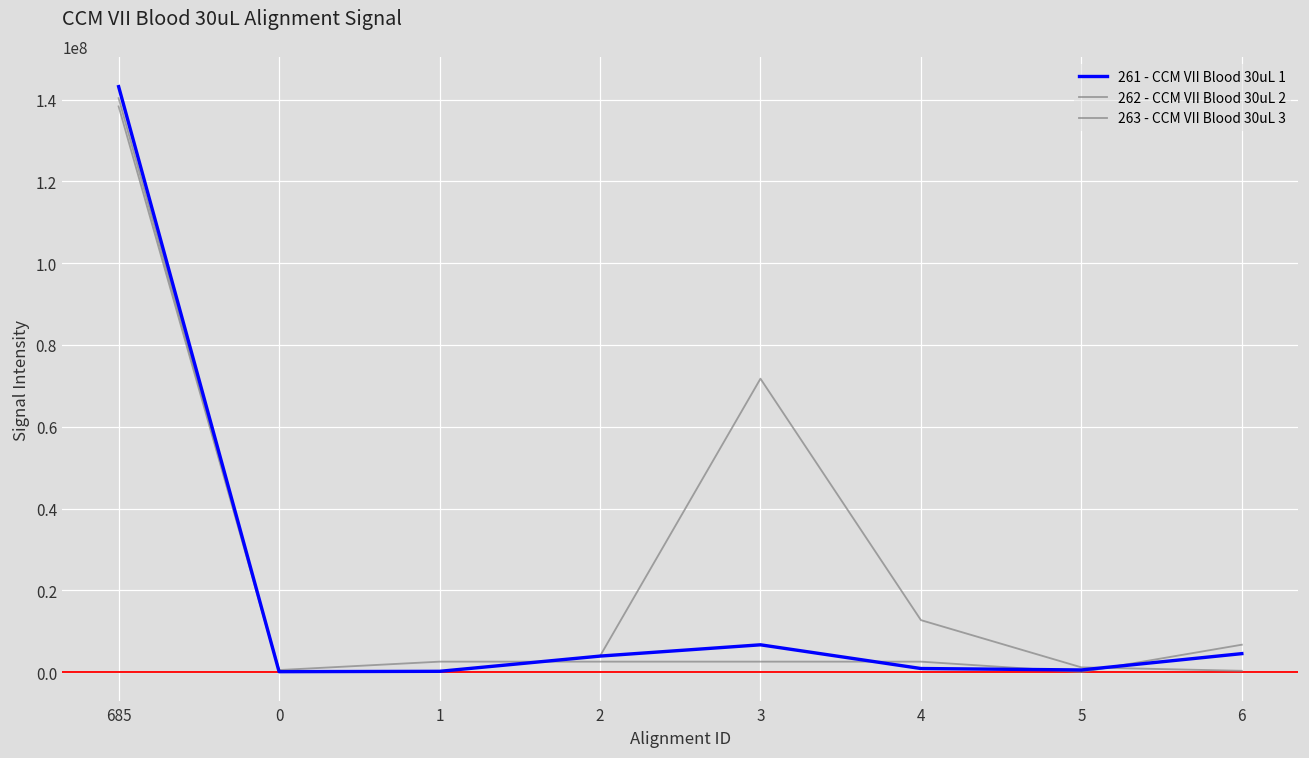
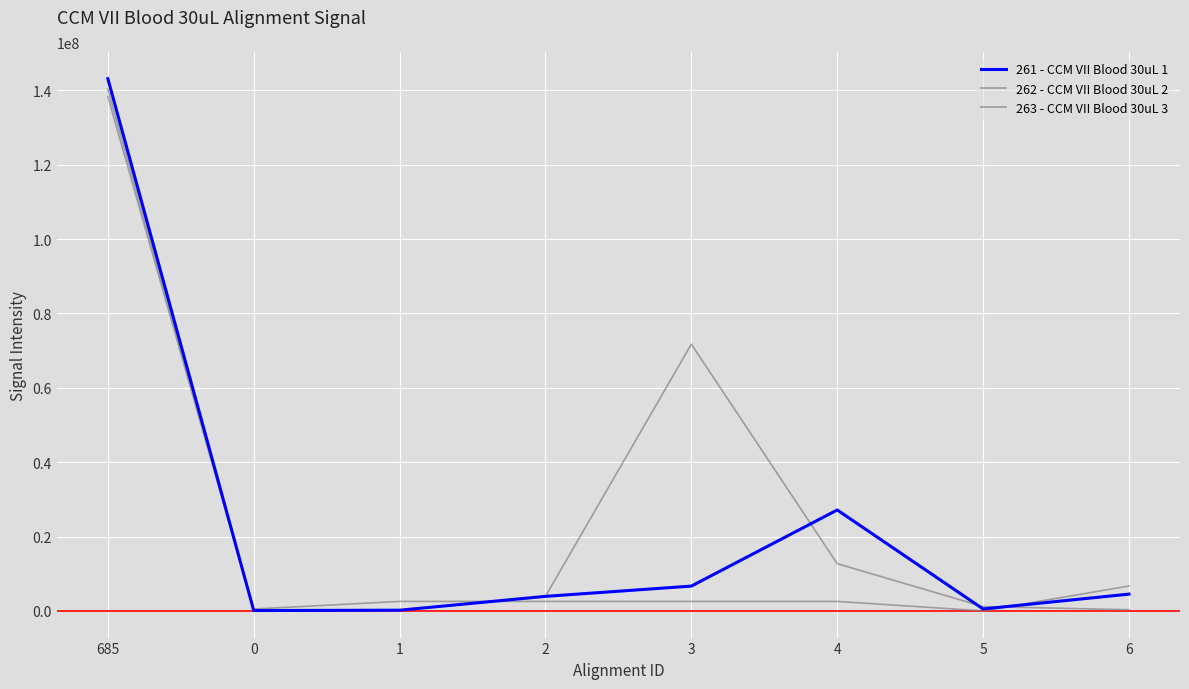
  {
    "261 - CCM VII Blood 30uL 1": {
      "685": 143000000,
      "3": 7000000,
-     "4": 1000000,
+     "4": 27000000,
      "6": 5000000
    }
  }
